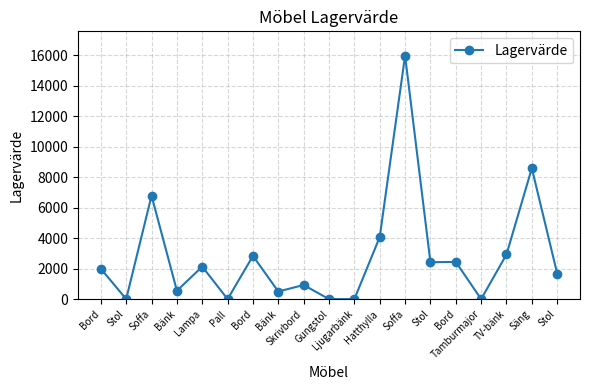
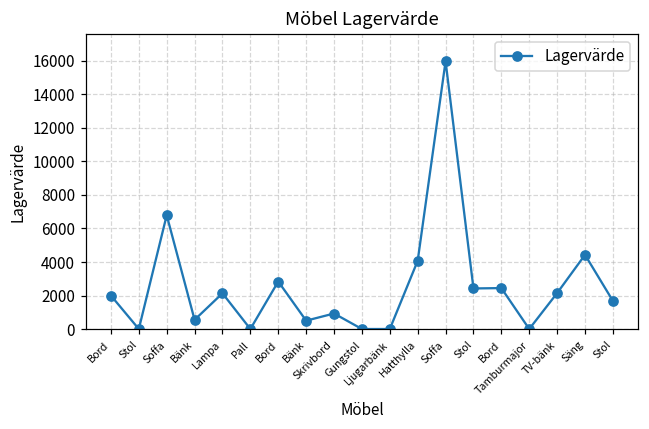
  {
    "Lampa": 2100,
    "Pall": 0,
    "Skrivbord": 900,
    "Gungstol": 0,
    "Ljugarbänk": 0,
    "Hatthylla": 4100,
    "Tamburmajor": 0,
-   "TV-bänk": 2900,
-   "Säng": 8600
+   "TV-bänk": 2100,
+   "Säng": 4400
  }
